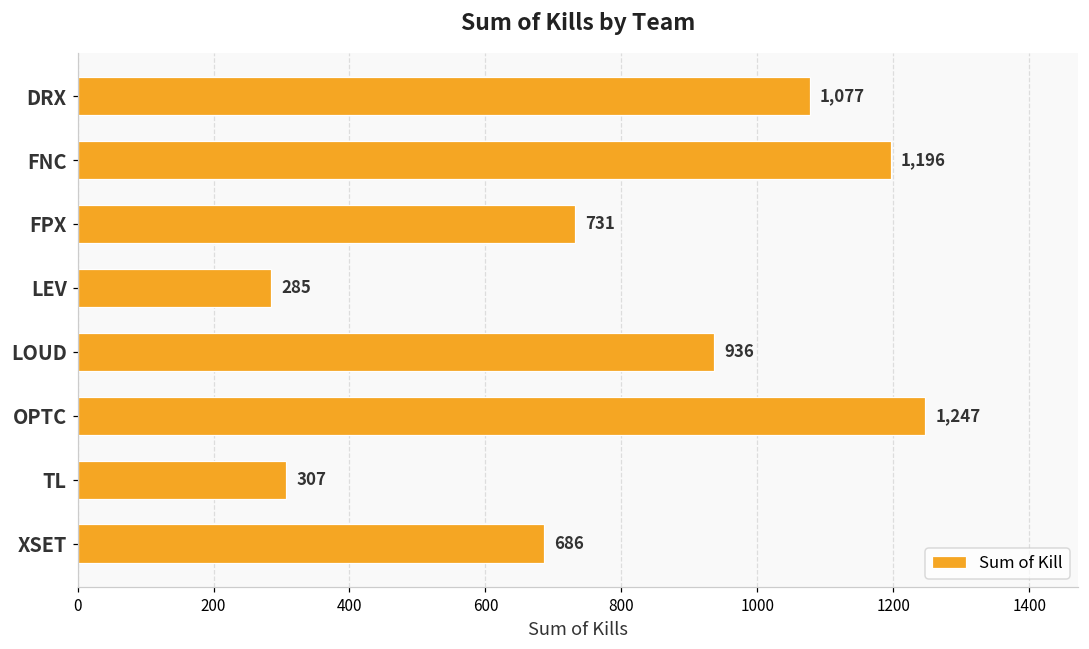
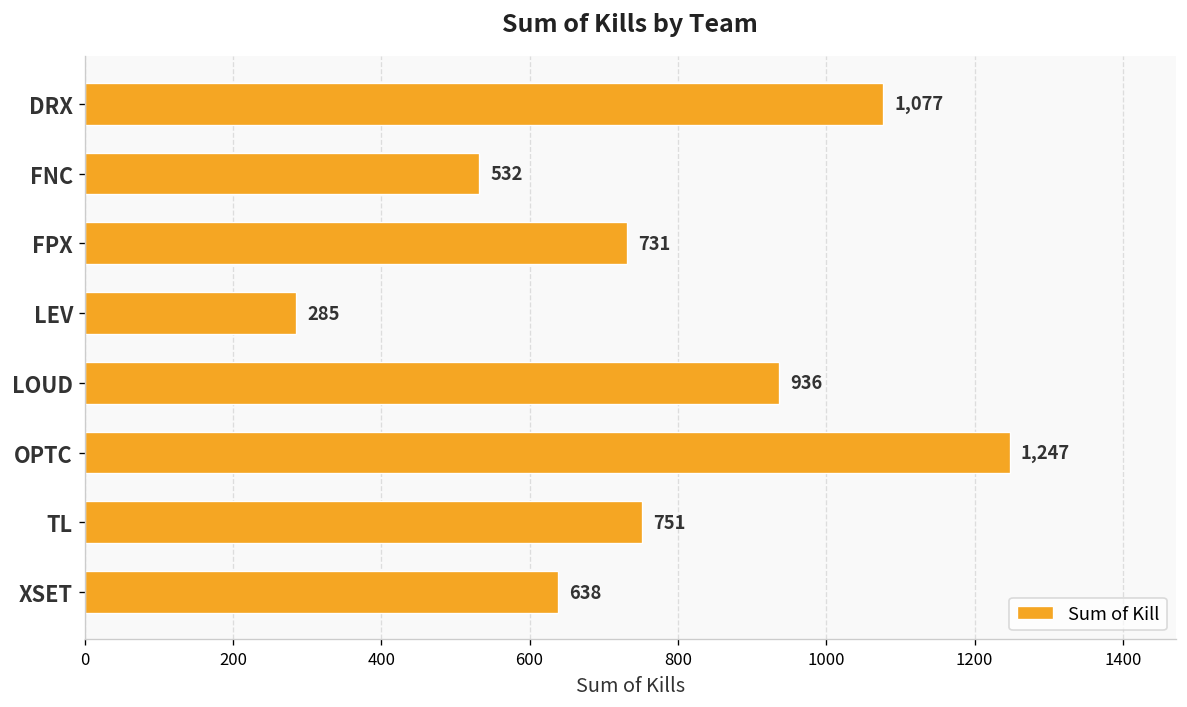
  {
    "DRX": "1,077",
-   "FNC": "1,196",
+   "FNC": "532",
    "FPX": "731",
    "LEV": "285",
    "LOUD": "936",
    "OPTC": "1,247",
-   "TL": "307",
-   "XSET": "686"
+   "TL": "751",
+   "XSET": "638"
  }
